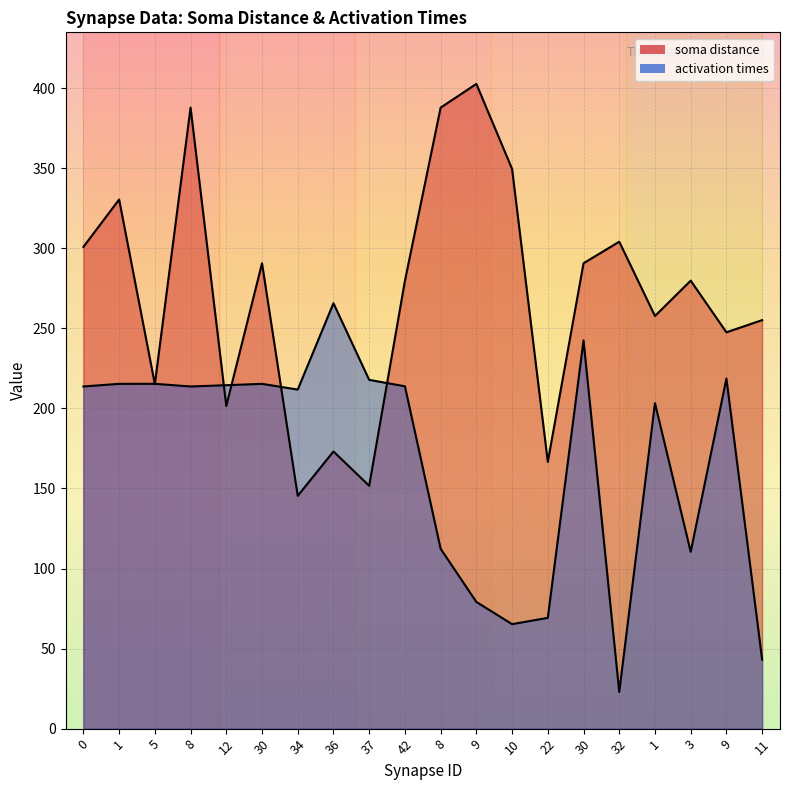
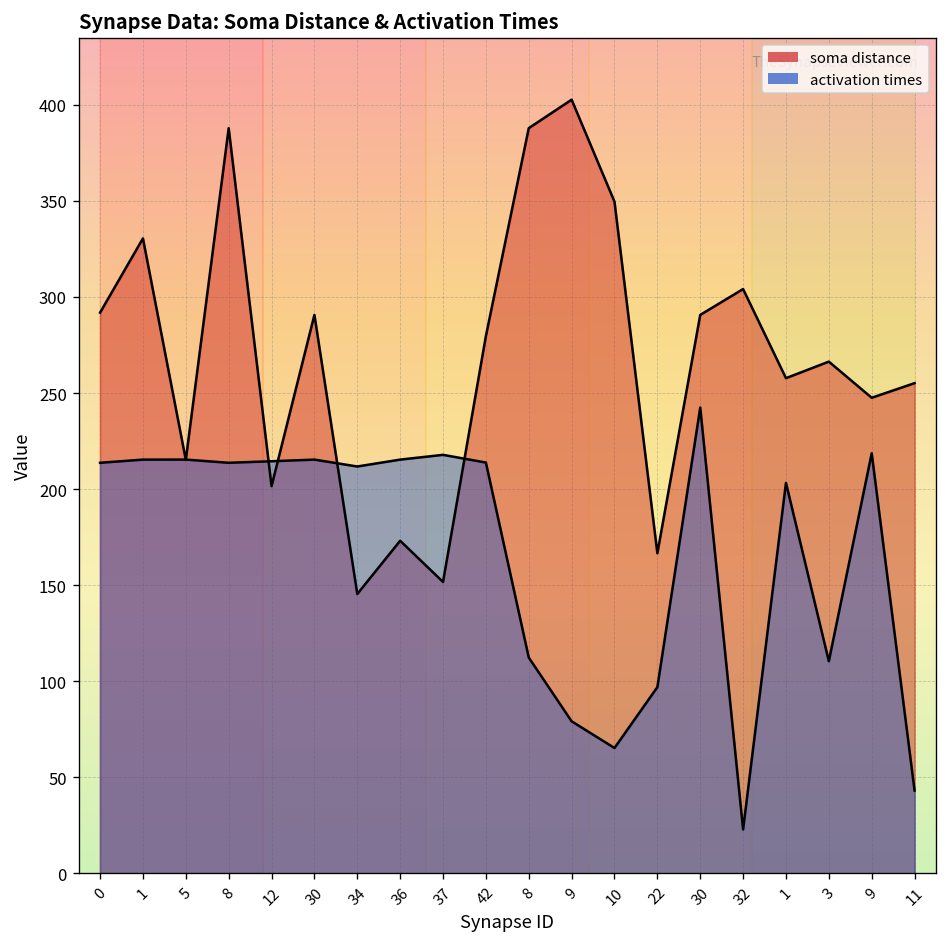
  {
    "soma distance": {
-     "0": 301,
+     "0": 292,
      "12": 202,
      "34": 145,
      "36": 173,
      "37": 152,
      "42": 280,
      "10": 350,
      "22": 167,
      "32": 304,
-     "3": 280,
+     "3": 266,
      "11": 255
    },
    "activation times": {
      "0": 214,
      "12": 214,
      "34": 212,
-     "36": 266,
+     "36": 215,
      "37": 218,
      "42": 214,
      "10": 65,
-     "22": 69,
+     "22": 97,
      "32": 23,
      "3": 110,
      "11": 43
    }
  }
